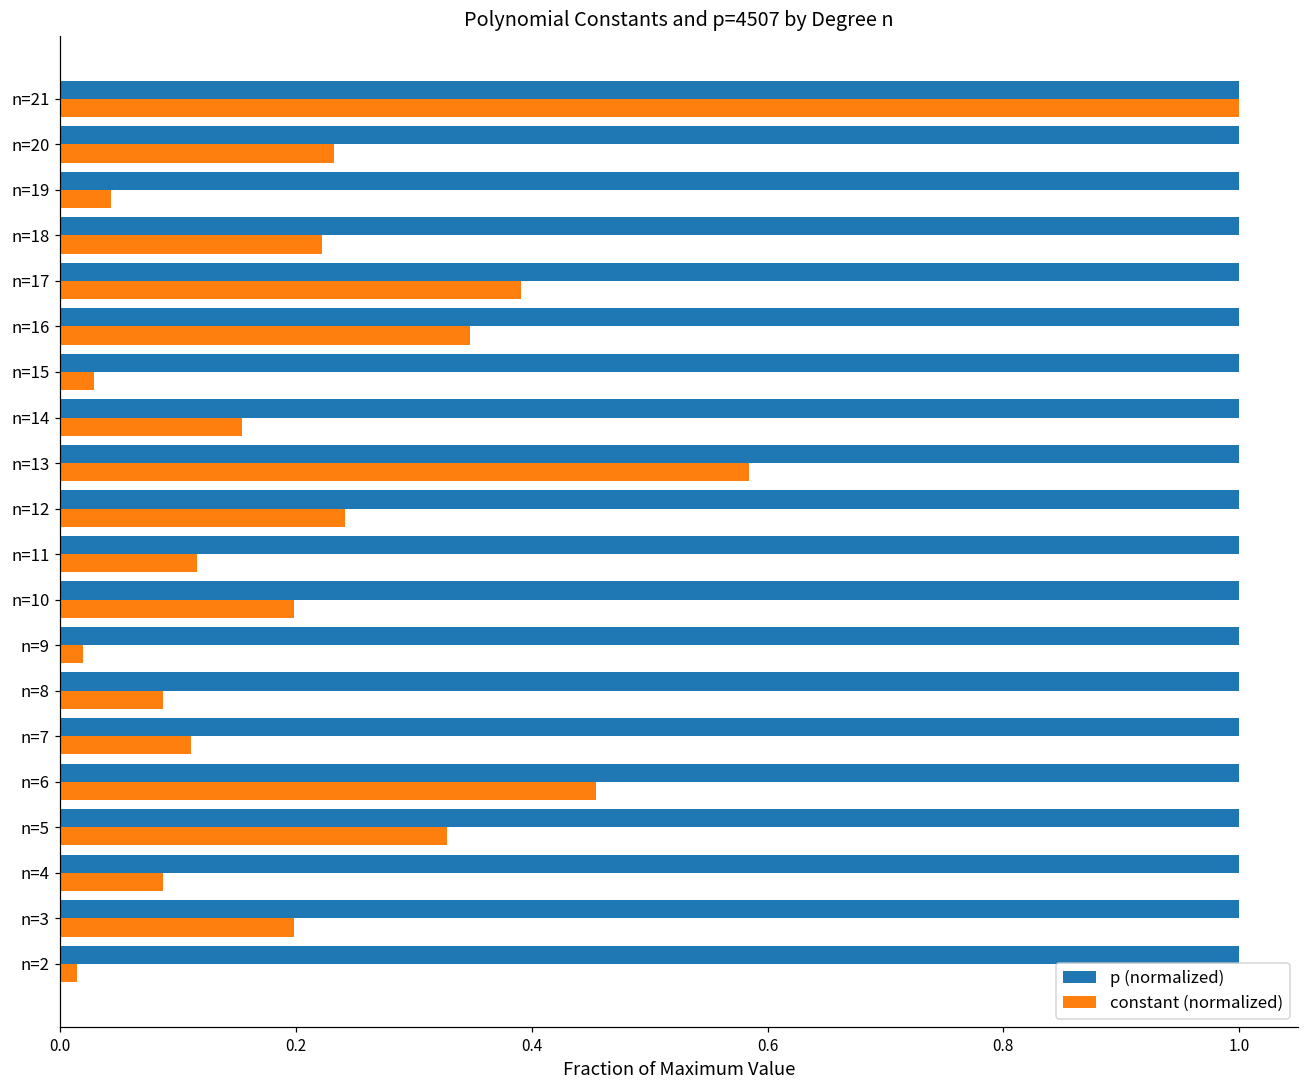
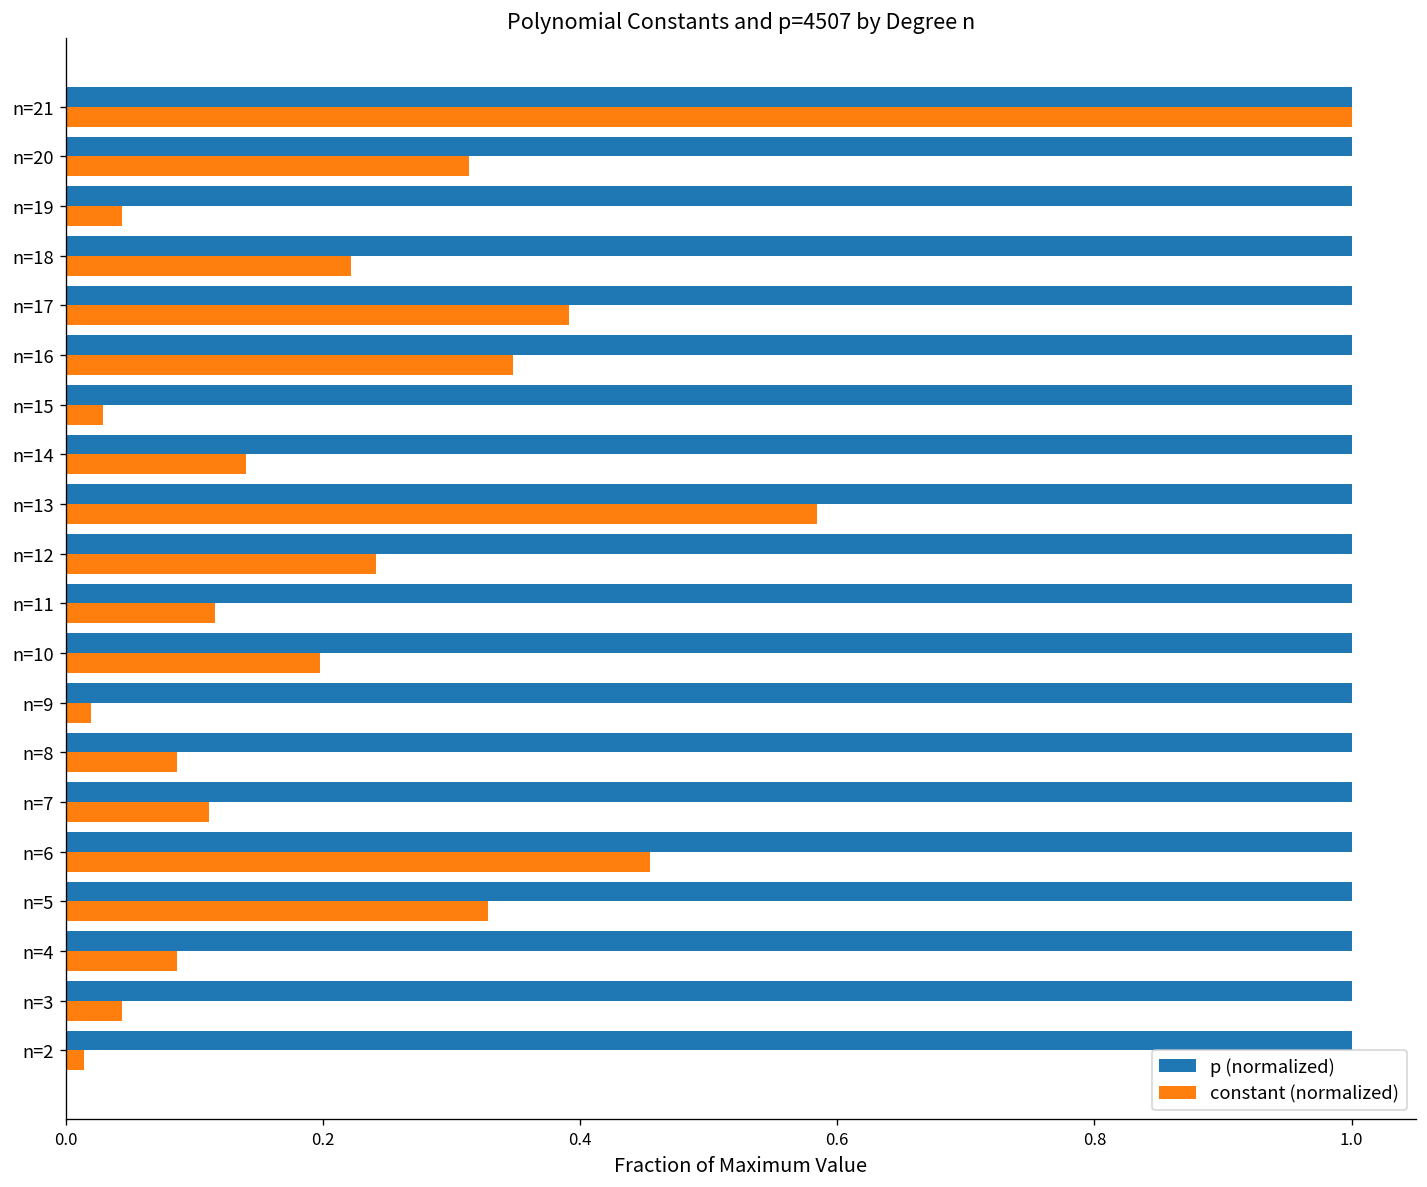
  {
    "p (normalized)": {
      "n=21": 1.000,
      "n=20": 1.000,
      "n=19": 1.000,
      "n=18": 1.000,
      "n=17": 1.000,
      "n=16": 1.000,
      "n=15": 1.000,
      "n=14": 1.000,
      "n=13": 1.000,
      "n=12": 1.000,
      "n=11": 1.000,
      "n=10": 1.000,
      "n=9": 1.000,
      "n=8": 1.000,
      "n=7": 1.000,
      "n=6": 1.000,
      "n=5": 1.000,
      "n=4": 1.000,
      "n=3": 1.000,
      "n=2": 1.000
    },
    "constant (normalized)": {
      "n=21": 1.000,
-     "n=20": 0.232,
+     "n=20": 0.314,
      "n=19": 0.043,
      "n=18": 0.222,
      "n=17": 0.391,
      "n=16": 0.348,
      "n=15": 0.029,
-     "n=14": 0.155,
+     "n=14": 0.140,
      "n=13": 0.585,
      "n=12": 0.242,
      "n=11": 0.116,
      "n=10": 0.198,
      "n=9": 0.019,
      "n=8": 0.087,
      "n=7": 0.111,
      "n=6": 0.454,
      "n=5": 0.329,
      "n=4": 0.087,
-     "n=3": 0.198,
+     "n=3": 0.043,
      "n=2": 0.014
    }
  }
